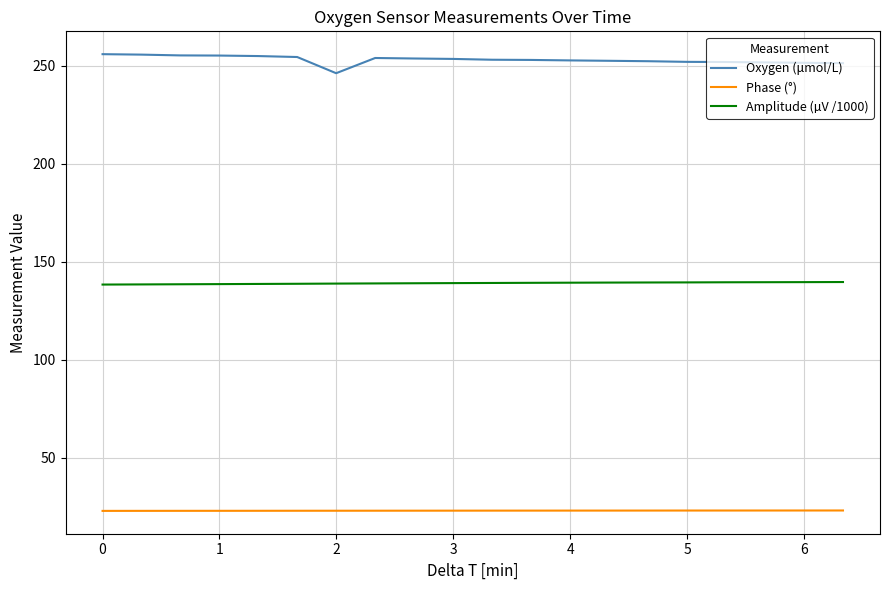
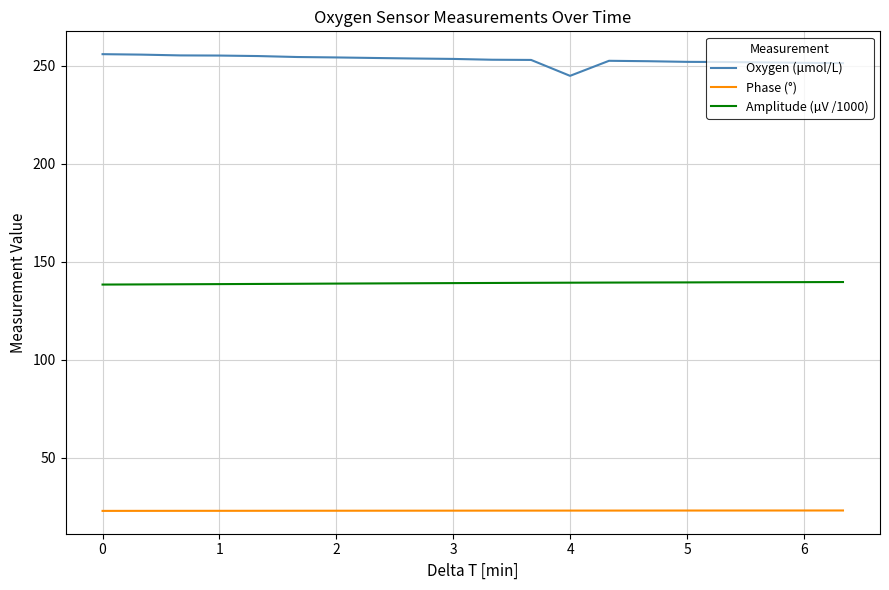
  {
    "Oxygen (μmol/L)": {
      "0": 256,
      "1": 255,
-     "2": 246,
+     "2": 254,
      "3": 253,
-     "4": 253,
+     "4": 245,
      "5": 252
    },
    "Phase (°)": {
      "0": 23,
      "1": 23,
      "2": 23,
      "3": 23,
      "4": 23,
      "5": 23,
      "6": 23
    },
    "Amplitude (µV /1000)": {
      "0": 138,
      "1": 139,
      "2": 139,
      "3": 139,
      "4": 139,
      "5": 139,
      "6": 140
    }
  }
